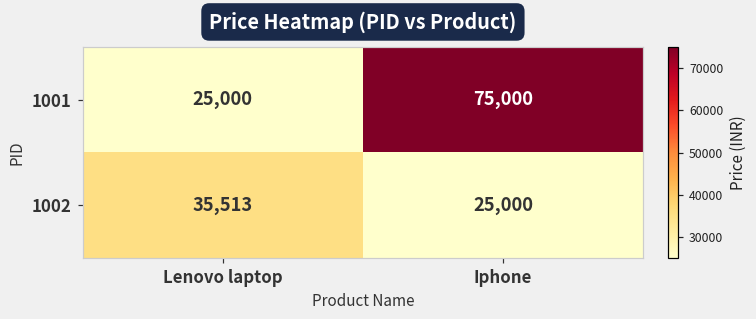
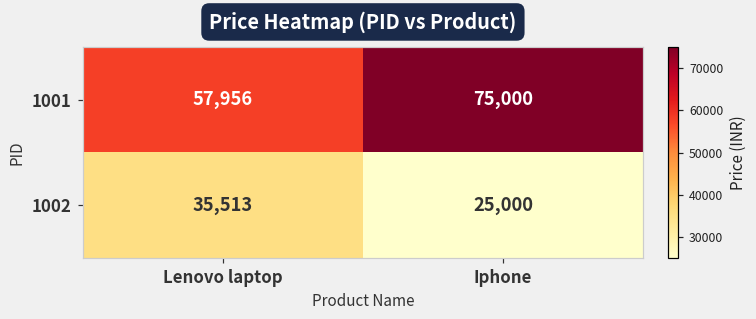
  {
    "1001": {
-     "Lenovo laptop": "25,000",
+     "Lenovo laptop": "57,956",
      "Iphone": "75,000"
    },
    "1002": {
      "Lenovo laptop": "35,513",
      "Iphone": "25,000"
    }
  }
